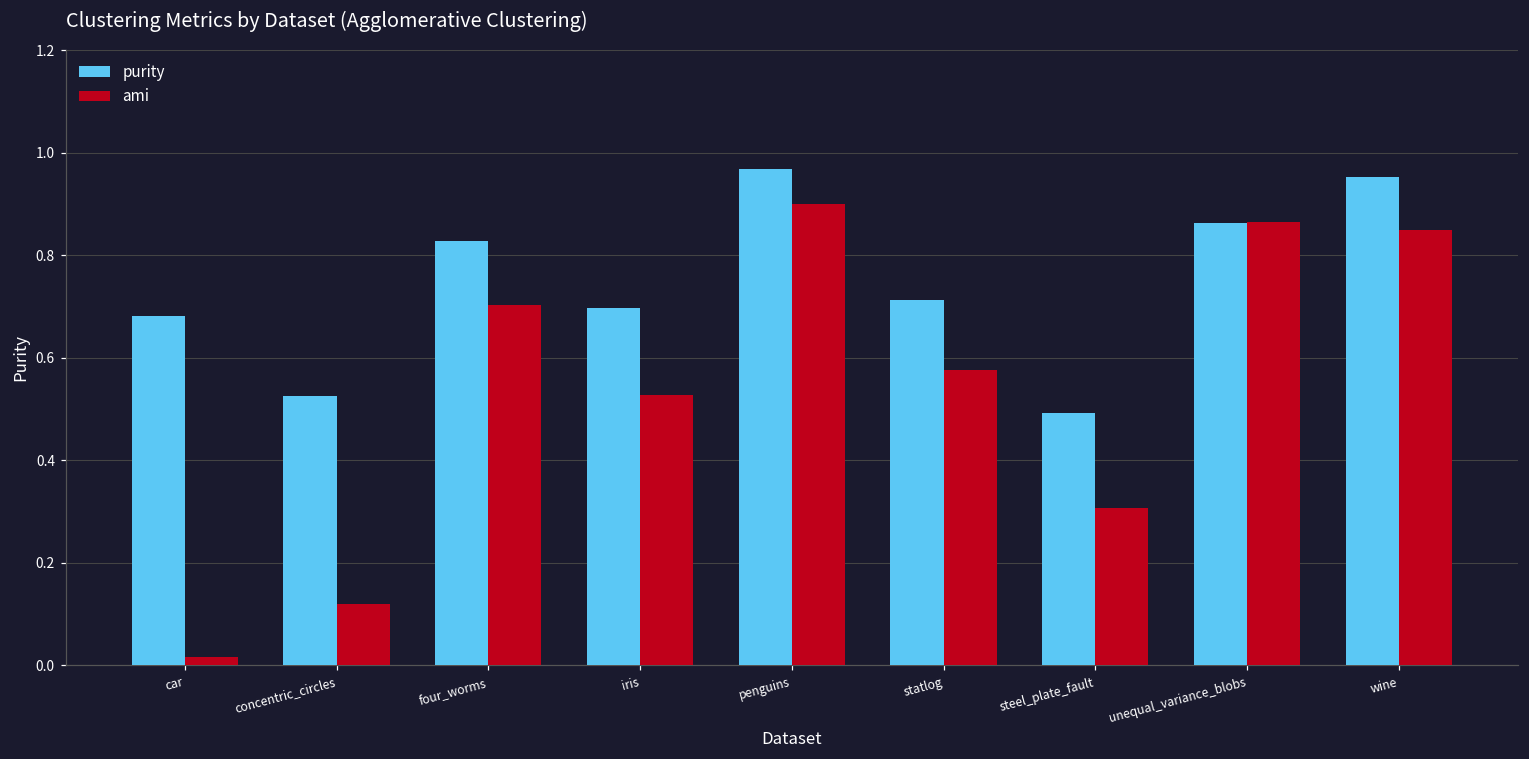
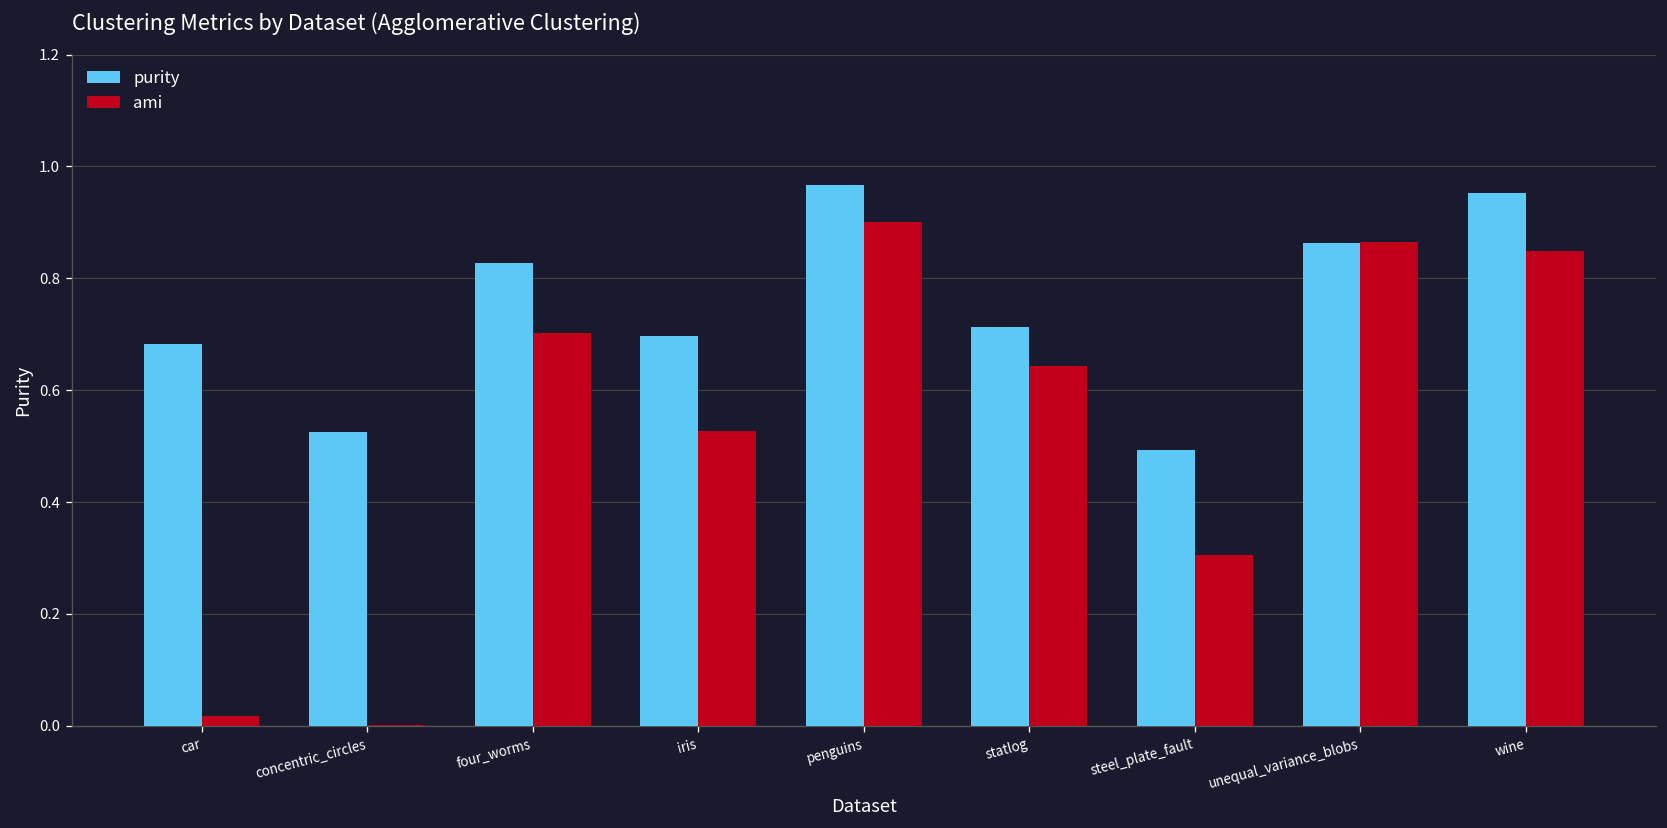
  {
    "purity": {
      "car": 0.68,
      "concentric_circles": 0.53,
      "four_worms": 0.83,
      "iris": 0.70,
      "penguins": 0.97,
      "statlog": 0.71,
      "steel_plate_fault": 0.49,
      "unequal_variance_blobs": 0.86,
      "wine": 0.95
    },
    "ami": {
      "car": 0.02,
-     "concentric_circles": 0.12,
+     "concentric_circles": 0.00,
      "four_worms": 0.70,
      "iris": 0.53,
      "penguins": 0.90,
-     "statlog": 0.58,
+     "statlog": 0.64,
      "steel_plate_fault": 0.31,
      "unequal_variance_blobs": 0.86,
      "wine": 0.85
    }
  }
